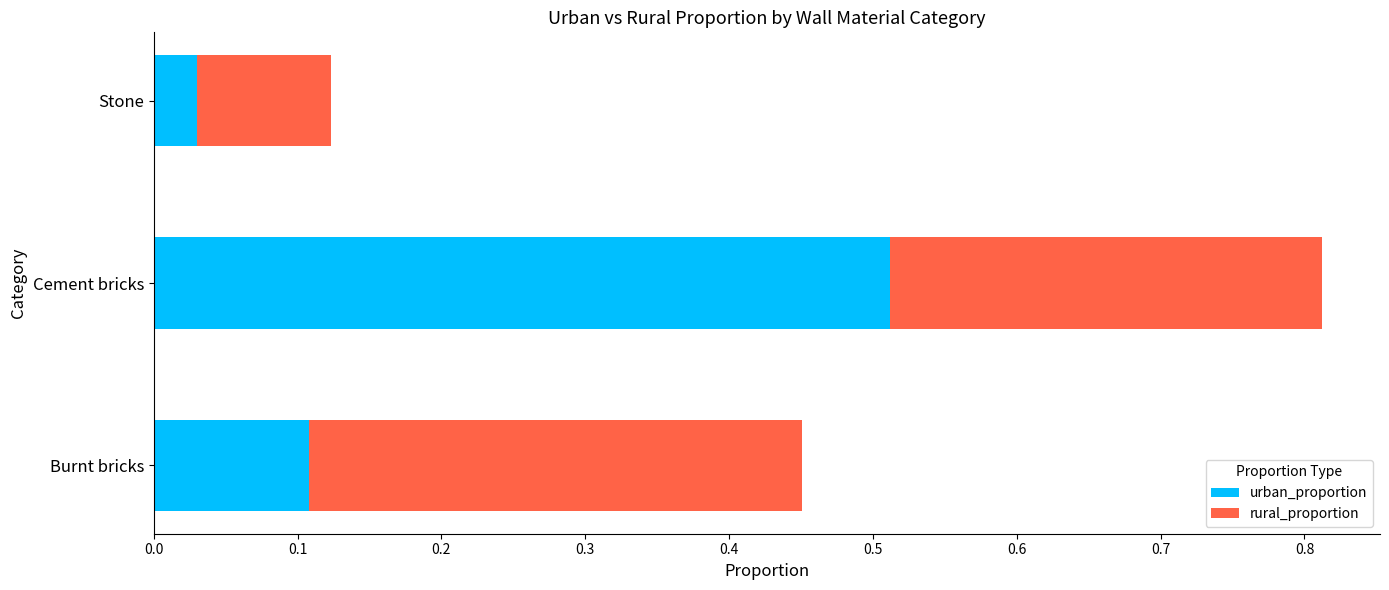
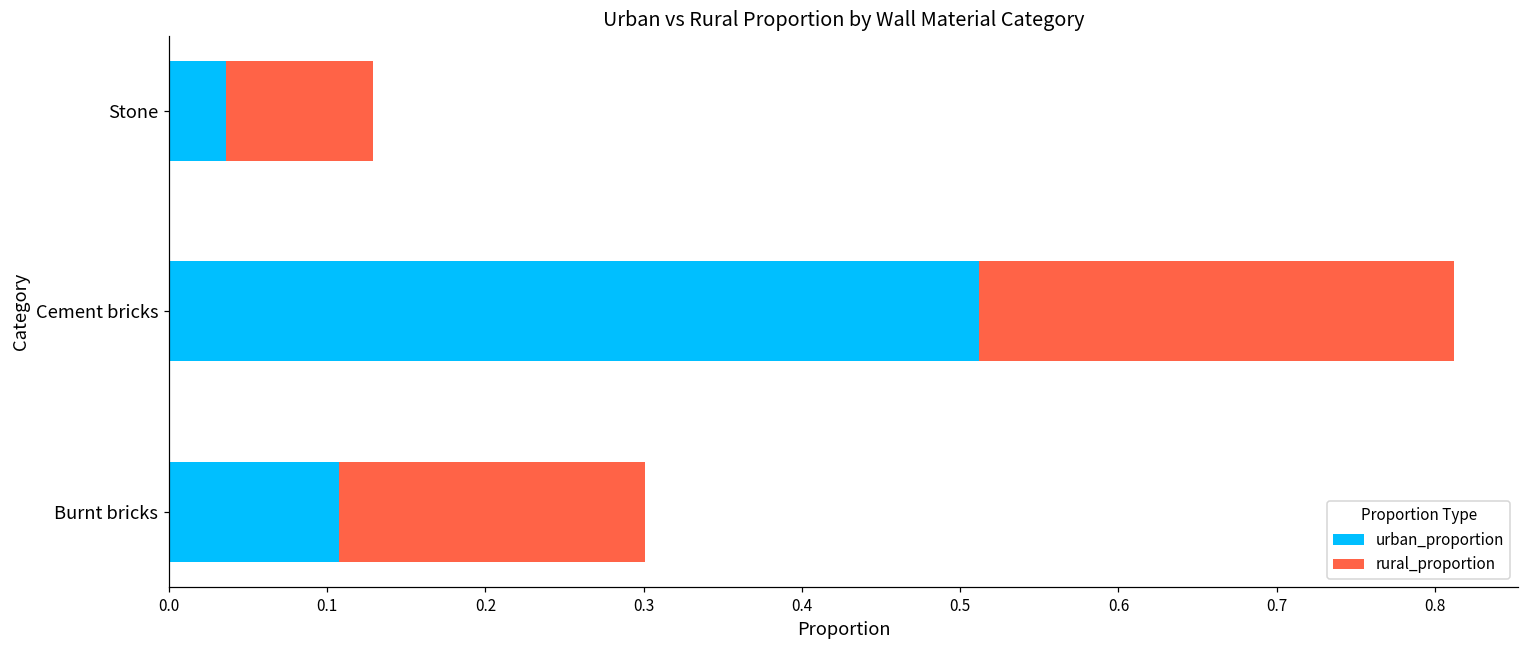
  {
    "urban_proportion": {
-     "Stone": 0.030,
+     "Stone": 0.036,
      "Cement bricks": 0.512,
      "Burnt bricks": 0.108
    },
    "rural_proportion": {
      "Stone": 0.093,
      "Cement bricks": 0.300,
-     "Burnt bricks": 0.343
+     "Burnt bricks": 0.193
    }
  }
